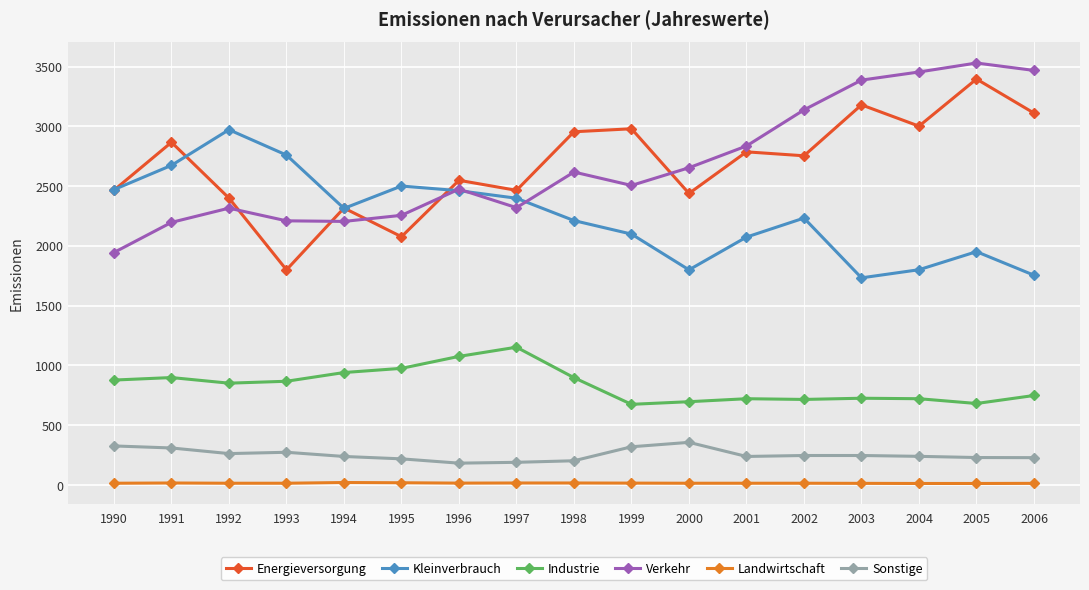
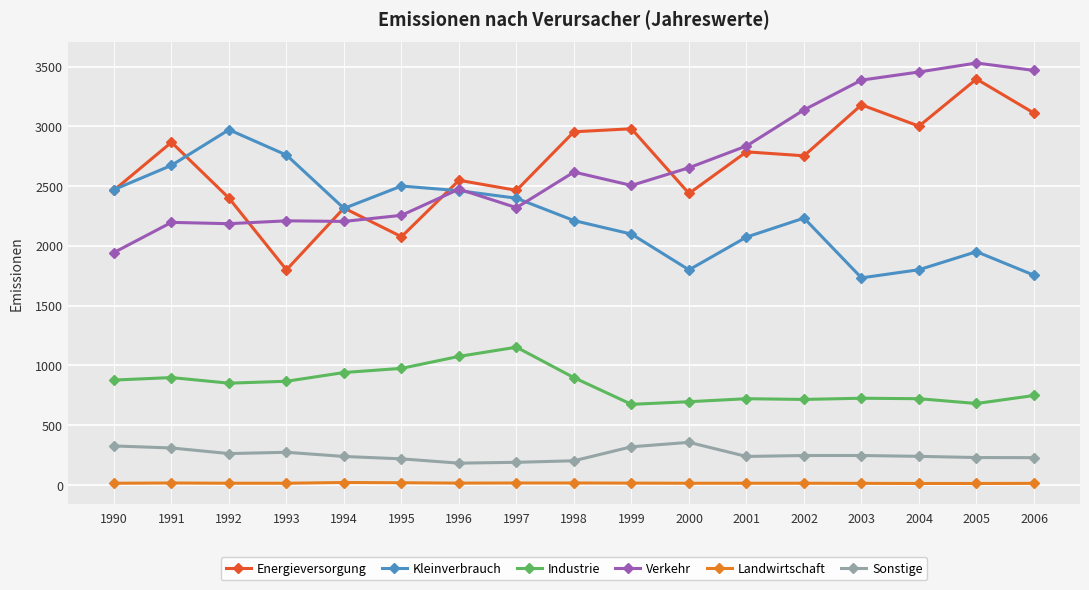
  {
    "Kleinverbrauch": {
      "1991": 2670,
      "1992": 2970,
      "1993": 2760,
      "1995": 2500,
      "1997": 2400,
      "1998": 2210,
      "1999": 2100,
      "2000": 1800,
      "2001": 2070,
      "2002": 2230,
      "2003": 1730,
      "2004": 1800,
      "2005": 1950,
      "2006": 1760
    },
    "Industrie": {
      "1990": 880,
      "1991": 900,
      "1992": 850,
      "1993": 870,
      "1994": 940,
      "1995": 980,
      "1996": 1080,
      "1997": 1150,
      "1998": 900,
      "1999": 680,
      "2000": 700,
      "2001": 720,
      "2002": 720,
      "2003": 730,
      "2004": 720,
      "2005": 680,
      "2006": 750
    },
    "Verkehr": {
      "1990": 1950,
      "1991": 2200,
-     "1992": 2320,
+     "1992": 2190,
      "1993": 2210,
      "1994": 2210,
      "1995": 2260,
      "1997": 2320,
      "1998": 2620,
      "1999": 2510,
      "2000": 2650,
      "2001": 2840,
      "2002": 3140,
      "2003": 3390,
      "2004": 3460,
      "2005": 3530,
      "2006": 3470
    },
    "Sonstige": {
      "1990": 330,
      "1991": 310,
      "1992": 260,
      "1993": 270,
      "1994": 240,
      "1995": 220,
      "1996": 180,
      "1997": 190,
      "1998": 200,
      "1999": 320,
      "2000": 360,
      "2001": 240,
      "2002": 250,
      "2003": 250,
      "2004": 240,
      "2005": 230,
      "2006": 230
    }
  }
